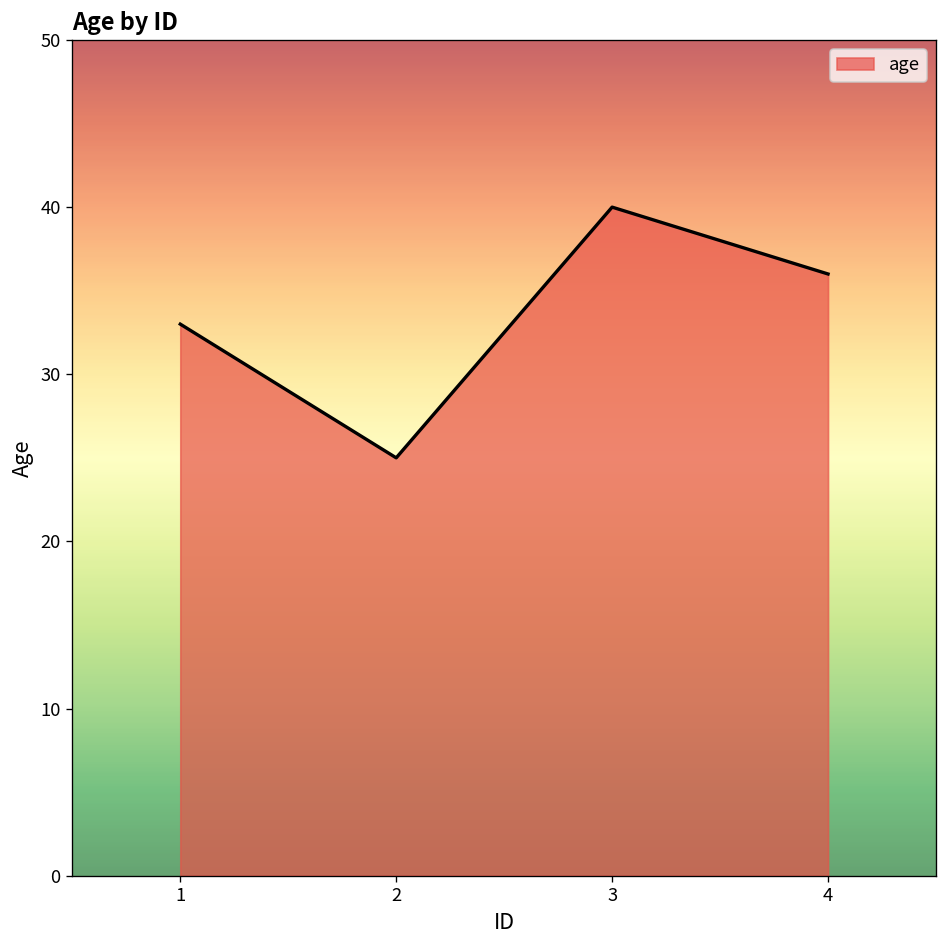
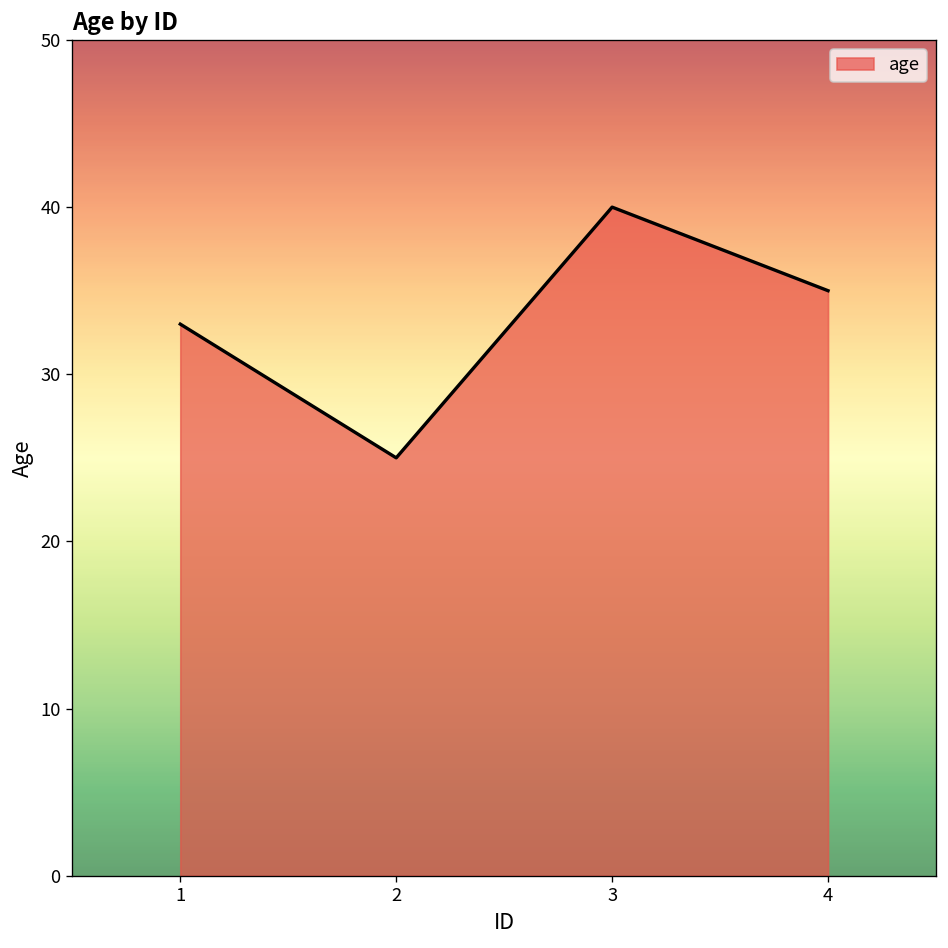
  {
    "1": 33,
    "2": 25,
    "3": 40,
-   "4": 36
+   "4": 35
  }
